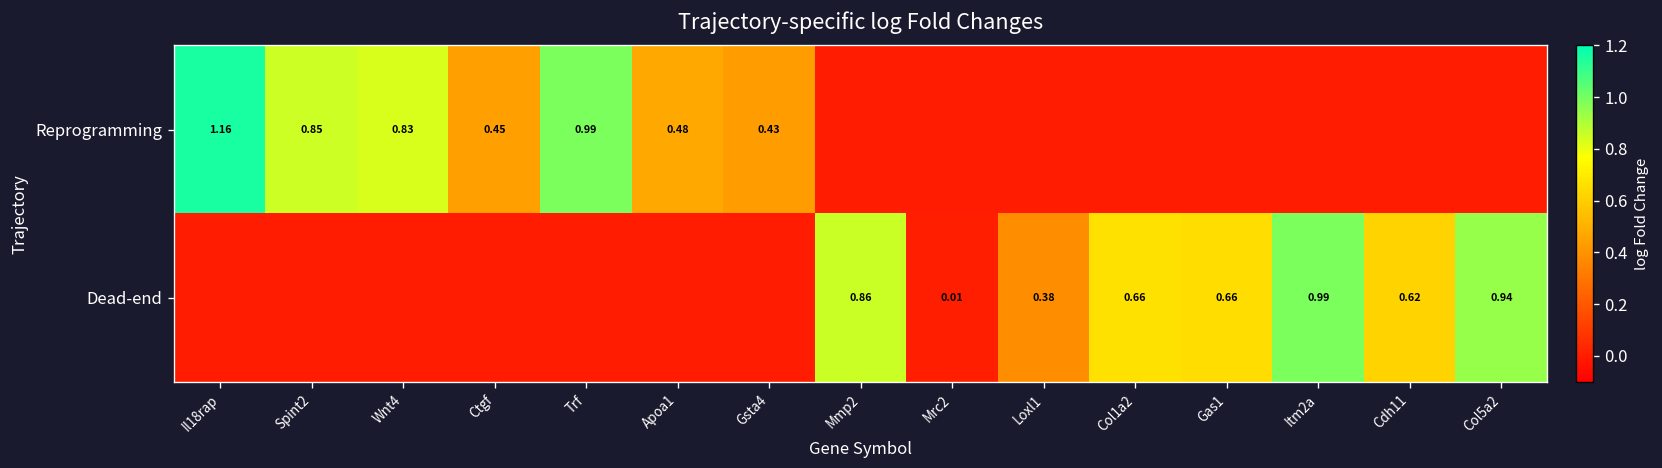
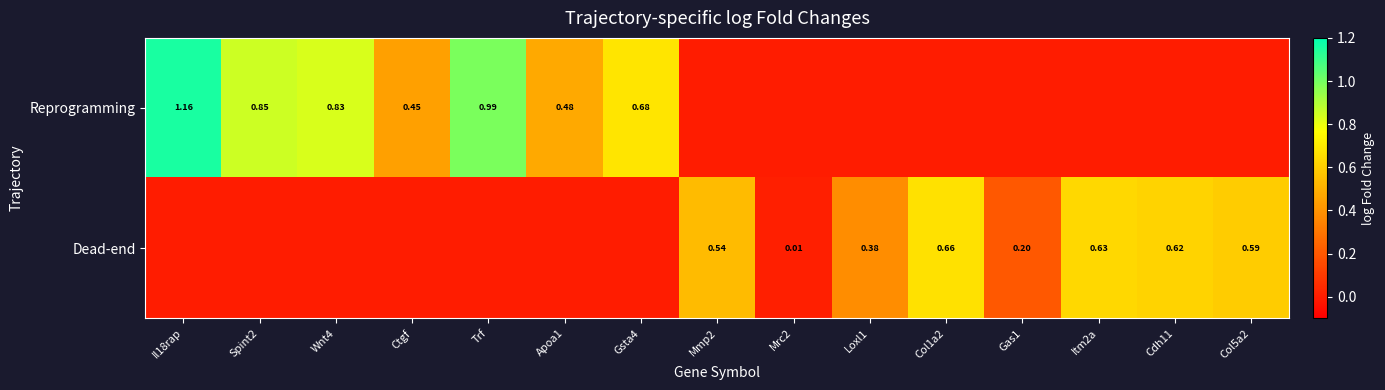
  {
    "Reprogramming": {
      "Il18rap": 1.16,
      "Spint2": 0.85,
      "Wnt4": 0.83,
      "Ctgf": 0.45,
      "Trf": 0.99,
      "Apoa1": 0.48,
-     "Gsta4": 0.43
+     "Gsta4": 0.68
    },
    "Dead-end": {
-     "Mmp2": 0.86,
+     "Mmp2": 0.54,
      "Mrc2": 0.01,
      "Loxl1": 0.38,
      "Col1a2": 0.66,
-     "Gas1": 0.66,
-     "Itm2a": 0.99,
+     "Gas1": 0.20,
+     "Itm2a": 0.63,
      "Cdh11": 0.62,
-     "Col5a2": 0.94
+     "Col5a2": 0.59
    }
  }
